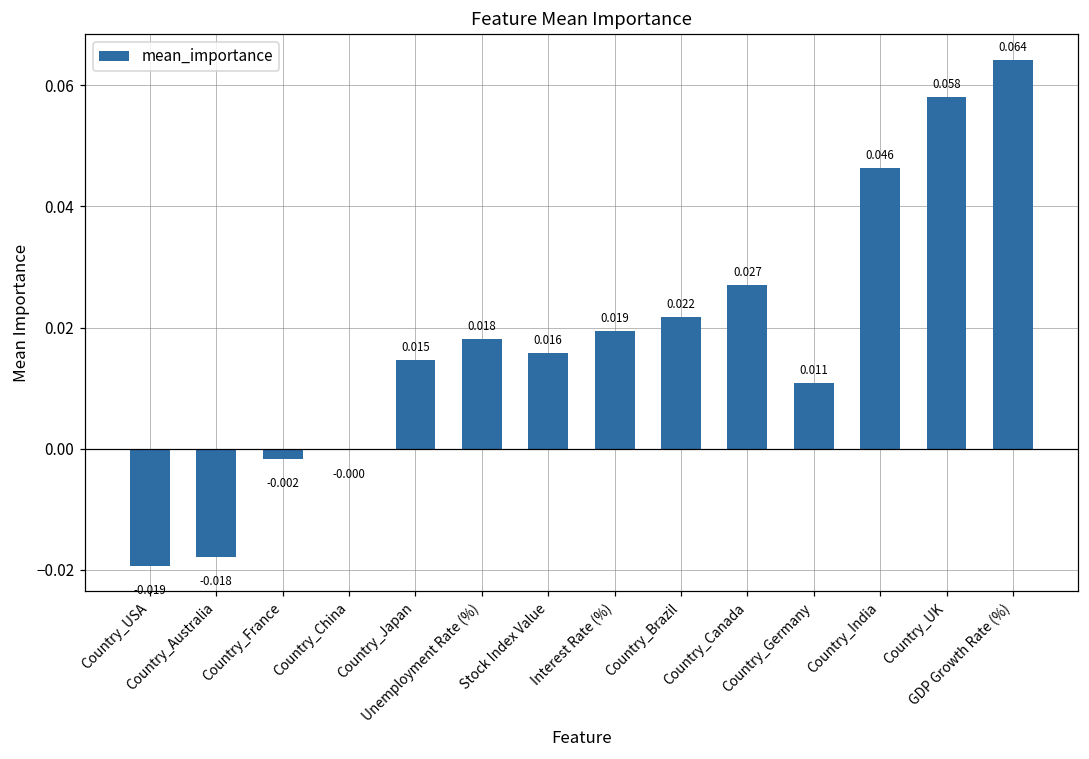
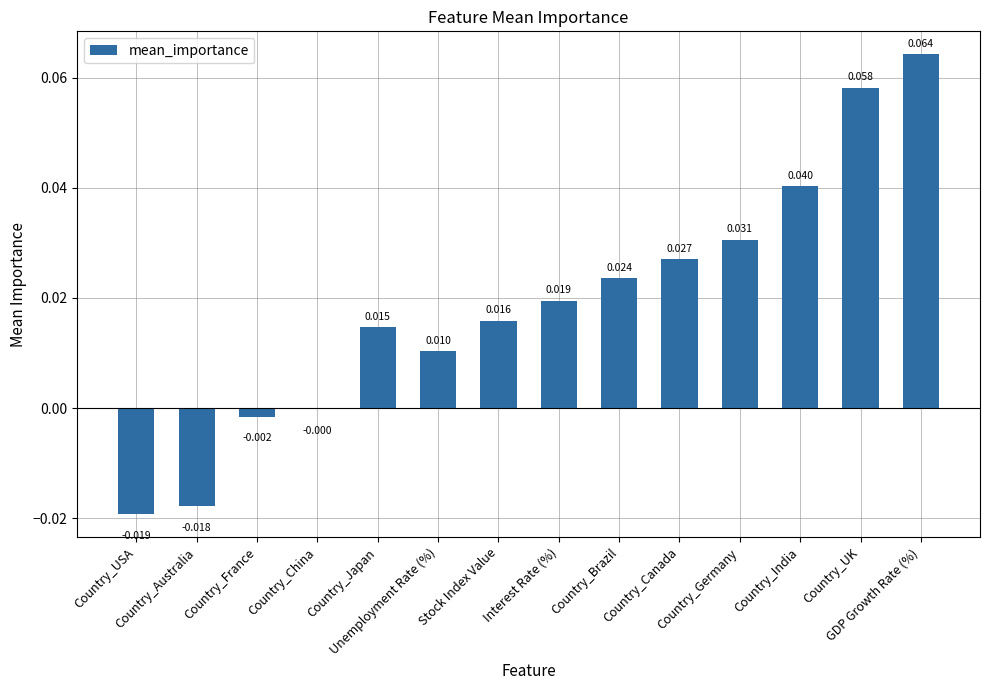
  {
    "Country_USA": -0.019,
    "Country_Australia": -0.018,
    "Country_France": -0.002,
    "Country_China": -0.000,
    "Country_Japan": 0.015,
-   "Unemployment Rate (%)": 0.018,
+   "Unemployment Rate (%)": 0.010,
    "Stock Index Value": 0.016,
    "Interest Rate (%)": 0.019,
-   "Country_Brazil": 0.022,
+   "Country_Brazil": 0.024,
    "Country_Canada": 0.027,
-   "Country_Germany": 0.011,
-   "Country_India": 0.046,
+   "Country_Germany": 0.031,
+   "Country_India": 0.040,
    "Country_UK": 0.058,
    "GDP Growth Rate (%)": 0.064
  }
